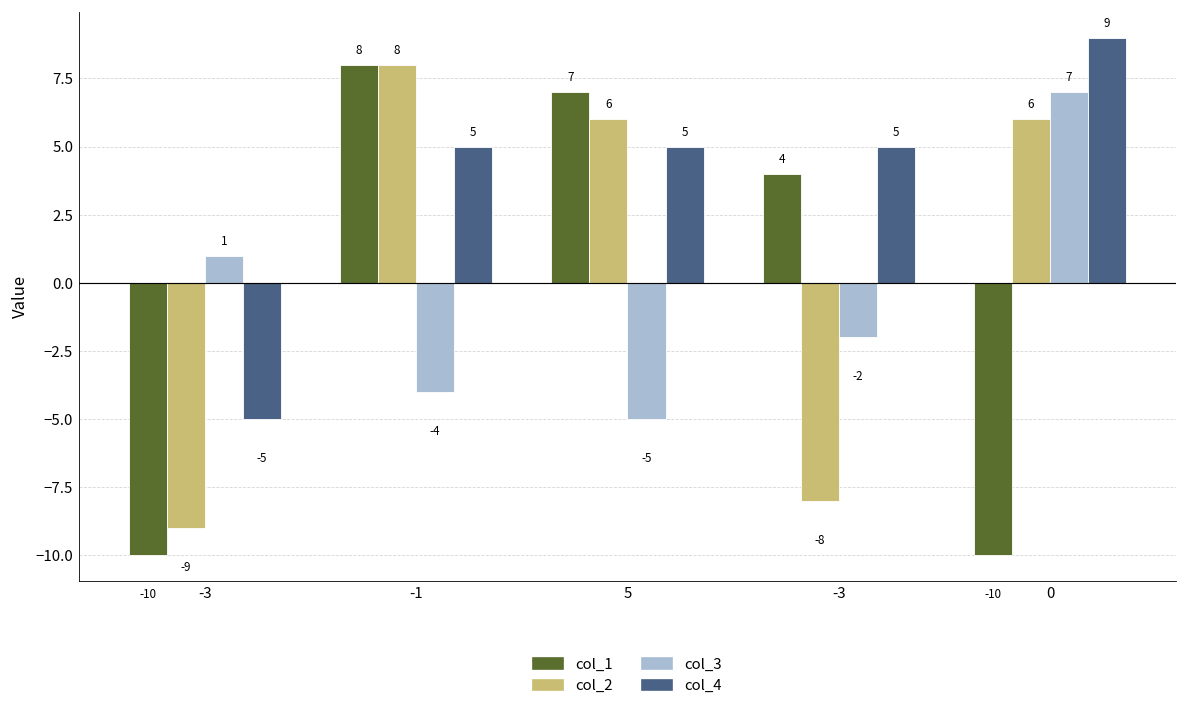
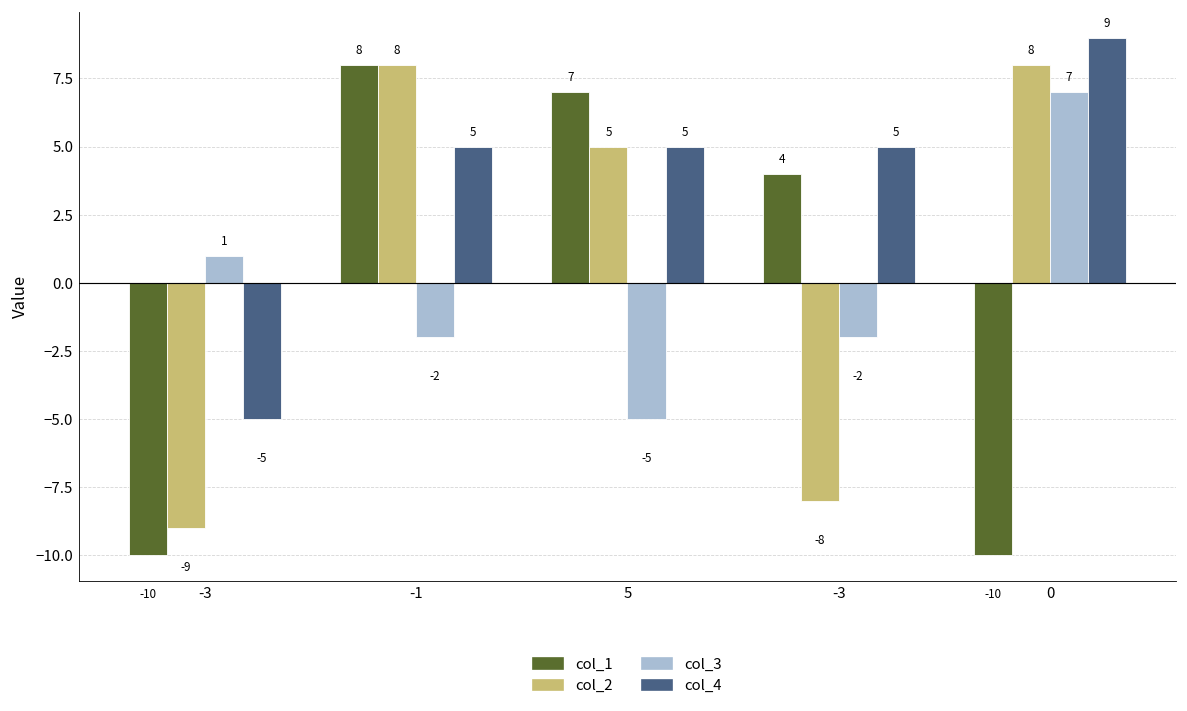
  {
    "col_1": {
      "-1": 8,
      "5": 7
    },
    "col_2": {
      "-1": 8,
-     "5": 6,
-     "0": 6
+     "5": 5,
+     "0": 8
    },
    "col_3": {
-     "-1": -4,
+     "-1": -2,
      "0": 7
    },
    "col_4": {
      "-1": 5,
      "5": 5,
      "0": 9
    }
  }
